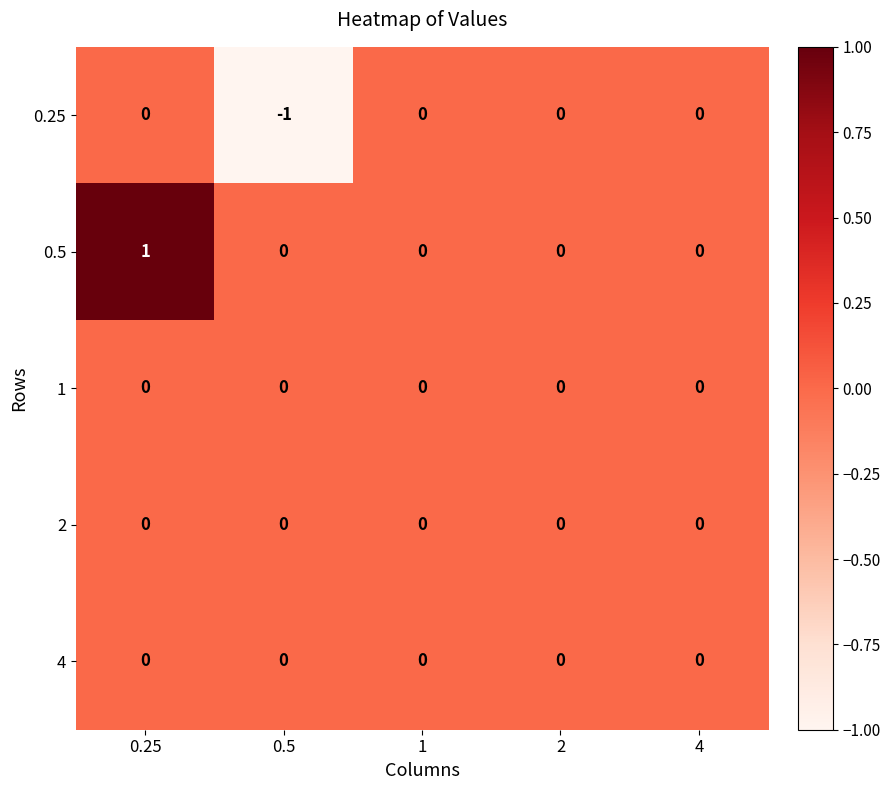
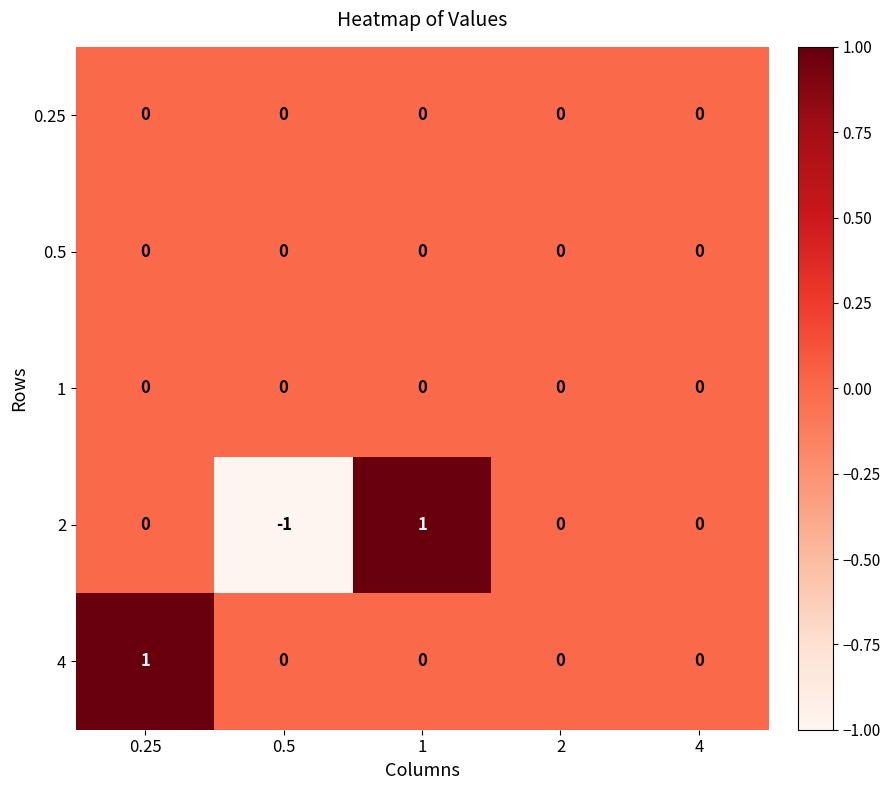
  {
    "0.25": {
      "0.25": 0,
-     "0.5": -1,
+     "0.5": 0,
      "1": 0,
      "2": 0,
      "4": 0
    },
    "0.5": {
-     "0.25": 1,
+     "0.25": 0,
      "0.5": 0,
      "1": 0,
      "2": 0,
      "4": 0
    },
    "1": {
      "0.25": 0,
      "0.5": 0,
      "1": 0,
      "2": 0,
      "4": 0
    },
    "2": {
      "0.25": 0,
-     "0.5": 0,
-     "1": 0,
+     "0.5": -1,
+     "1": 1,
      "2": 0,
      "4": 0
    },
    "4": {
-     "0.25": 0,
+     "0.25": 1,
      "0.5": 0,
      "1": 0,
      "2": 0,
      "4": 0
    }
  }
